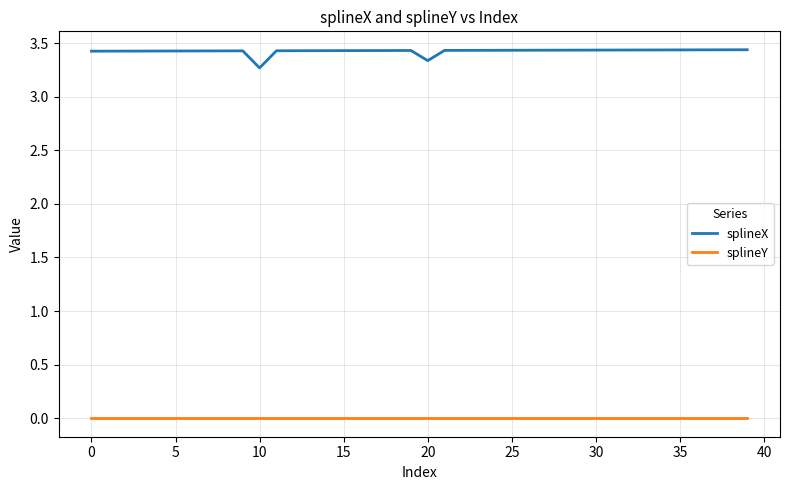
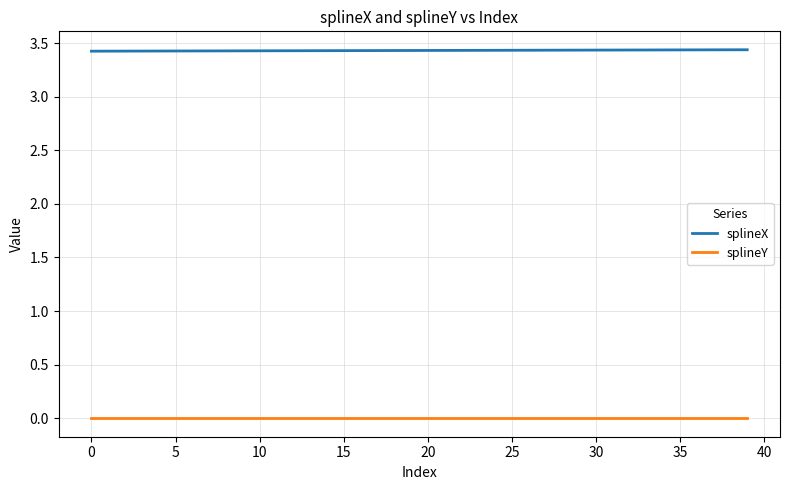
  {
    "splineX": {
      "0": 3.42,
      "5": 3.43,
-     "10": 3.27,
+     "10": 3.43,
      "15": 3.43,
-     "20": 3.34,
+     "20": 3.43,
      "25": 3.43,
      "30": 3.43,
      "35": 3.44
    },
    "splineY": {
      "0": 0.00,
      "5": 0.00,
      "10": 0.00,
      "15": 0.00,
      "20": 0.00,
      "25": 0.00,
      "30": 0.00,
      "35": 0.00
    }
  }
